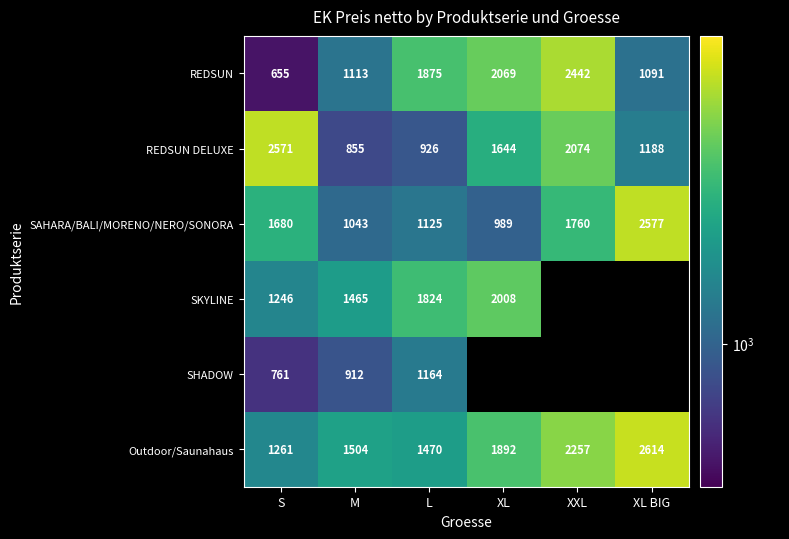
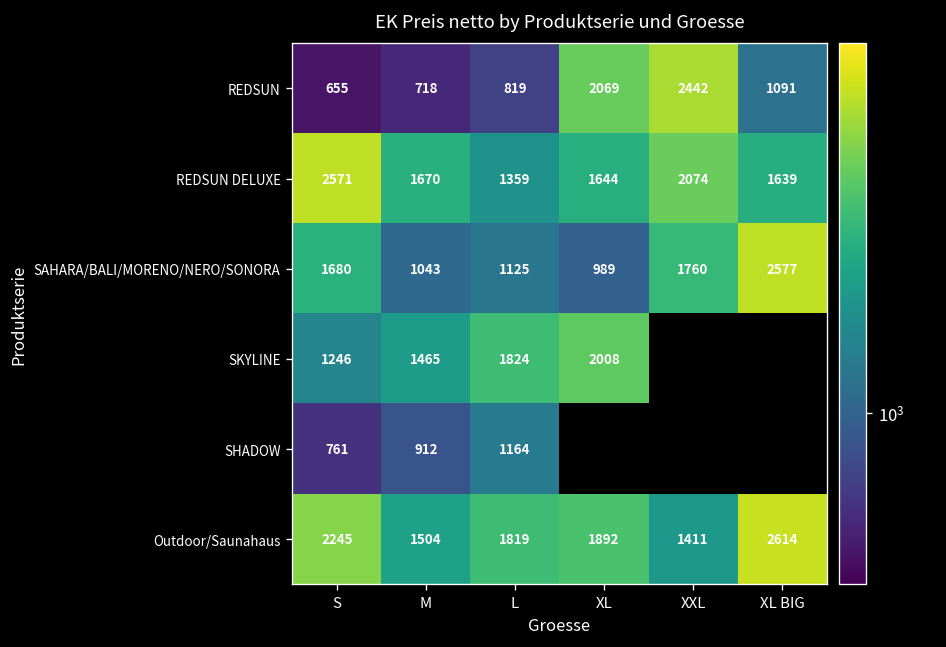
  {
    "REDSUN": {
      "S": 655,
-     "M": 1113,
-     "L": 1875,
+     "M": 718,
+     "L": 819,
      "XL": 2069,
      "XXL": 2442,
      "XL BIG": 1091
    },
    "REDSUN DELUXE": {
      "S": 2571,
-     "M": 855,
-     "L": 926,
+     "M": 1670,
+     "L": 1359,
      "XL": 1644,
      "XXL": 2074,
-     "XL BIG": 1188
+     "XL BIG": 1639
    },
    "SAHARA/BALI/MORENO/NERO/SONORA": {
      "S": 1680,
      "M": 1043,
      "L": 1125,
      "XL": 989,
      "XXL": 1760,
      "XL BIG": 2577
    },
    "SKYLINE": {
      "S": 1246,
      "M": 1465,
      "L": 1824,
      "XL": 2008
    },
    "SHADOW": {
      "S": 761,
      "M": 912,
      "L": 1164
    },
    "Outdoor/Saunahaus": {
-     "S": 1261,
+     "S": 2245,
      "M": 1504,
-     "L": 1470,
+     "L": 1819,
      "XL": 1892,
-     "XXL": 2257,
+     "XXL": 1411,
      "XL BIG": 2614
    }
  }
